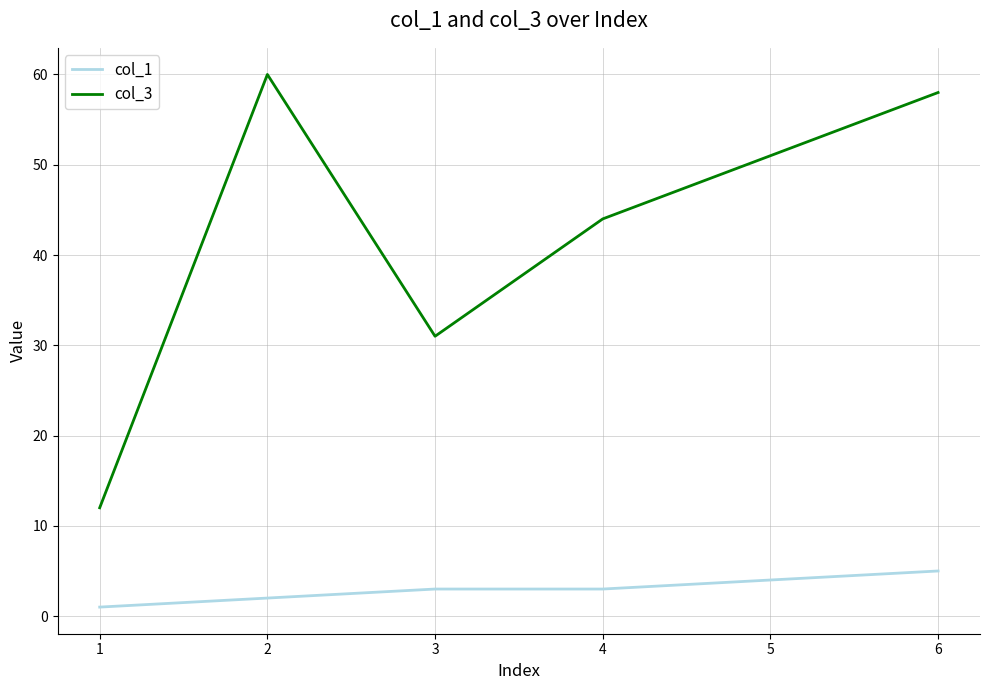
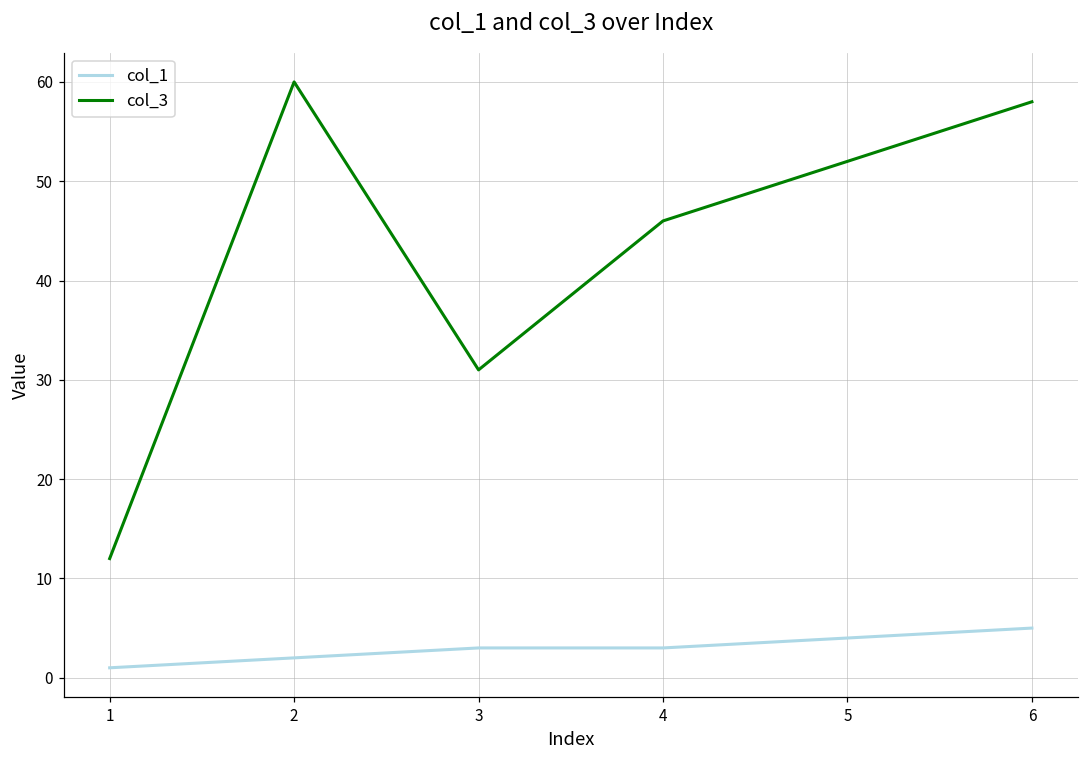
  {
    "col_1": {
      "1": 1,
      "2": 2,
      "3": 3,
      "4": 3,
      "6": 5
    },
    "col_3": {
      "1": 12,
      "2": 60,
      "3": 31,
-     "4": 44,
+     "4": 46,
      "6": 58
    }
  }
